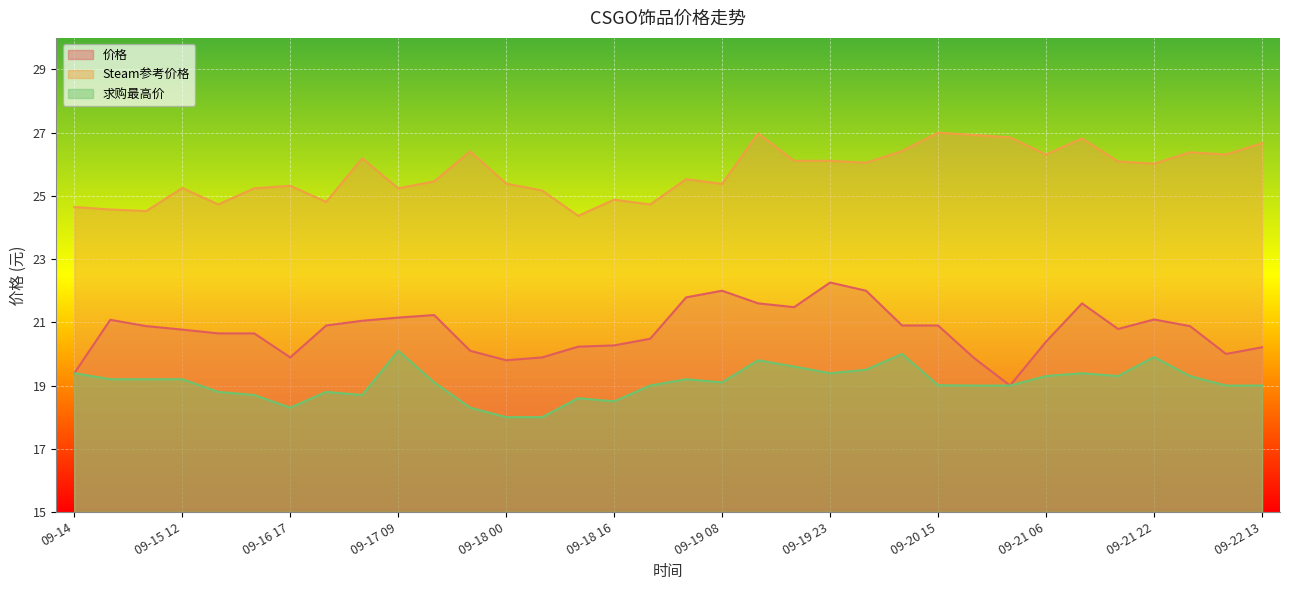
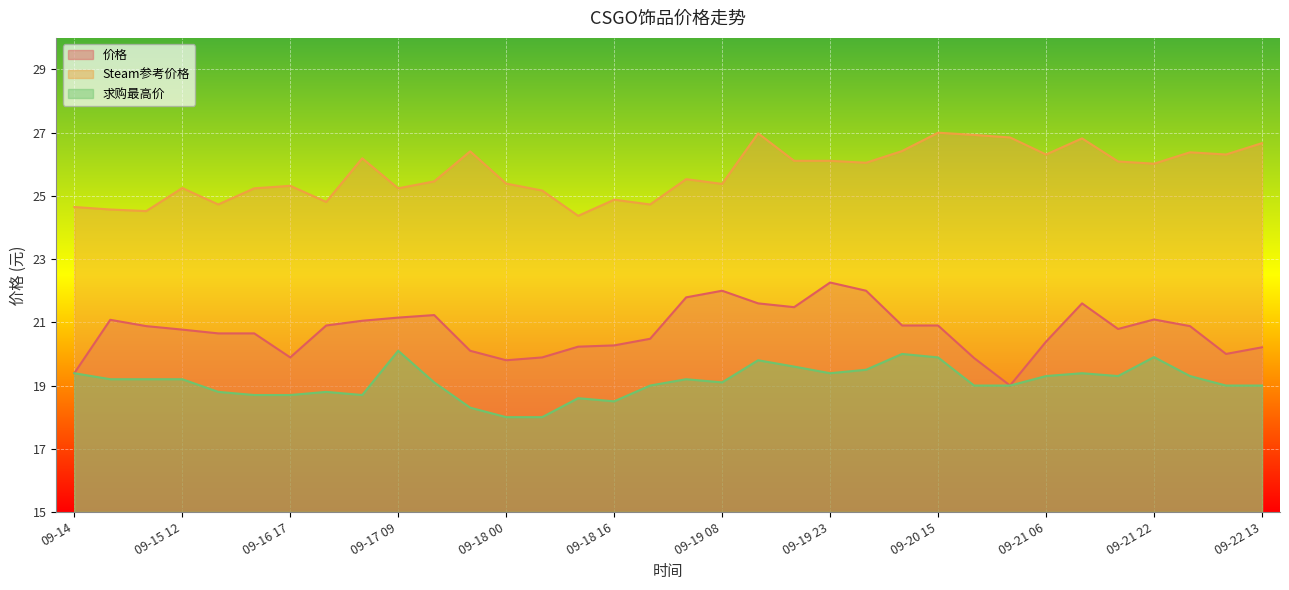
  {
    "求购最高价": {
      "09-15 12": 19.2,
-     "09-16 17": 18.3,
+     "09-16 17": 18.7,
      "09-17 09": 20.1,
      "09-18 00": 18.0,
      "09-18 16": 18.5,
      "09-19 08": 19.1,
      "09-19 23": 19.4,
-     "09-20 15": 19.0,
+     "09-20 15": 19.9,
      "09-21 06": 19.3,
      "09-21 22": 19.9,
      "09-22 13": 19.0
    }
  }
